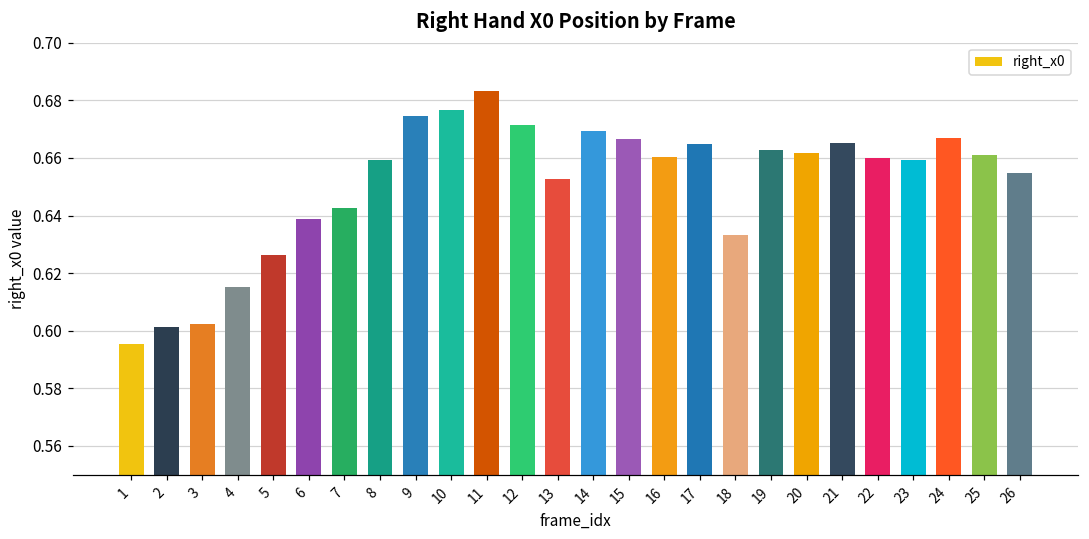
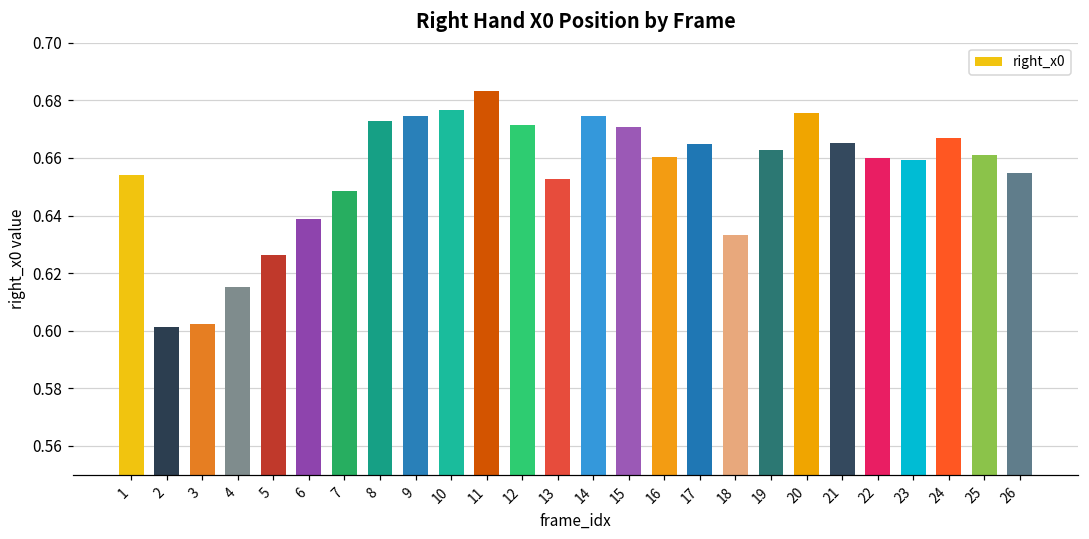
  {
-   "1": 0.596,
+   "1": 0.654,
    "2": 0.601,
    "3": 0.602,
    "4": 0.615,
    "5": 0.626,
    "6": 0.639,
-   "7": 0.643,
-   "8": 0.659,
+   "7": 0.649,
+   "8": 0.673,
    "9": 0.675,
    "10": 0.677,
    "11": 0.683,
    "12": 0.672,
    "13": 0.653,
-   "14": 0.669,
-   "15": 0.667,
+   "14": 0.675,
+   "15": 0.671,
    "16": 0.660,
    "17": 0.665,
    "18": 0.633,
    "19": 0.663,
-   "20": 0.662,
+   "20": 0.675,
    "21": 0.665,
    "22": 0.660,
    "23": 0.659,
    "24": 0.667,
    "25": 0.661,
    "26": 0.655
  }
